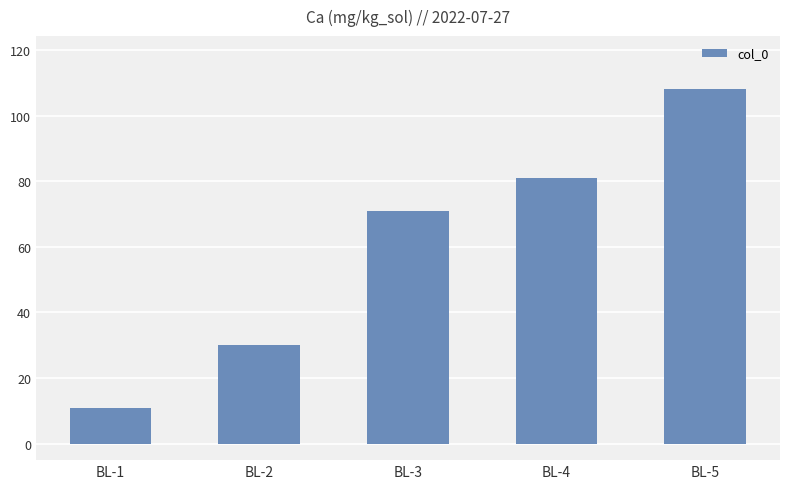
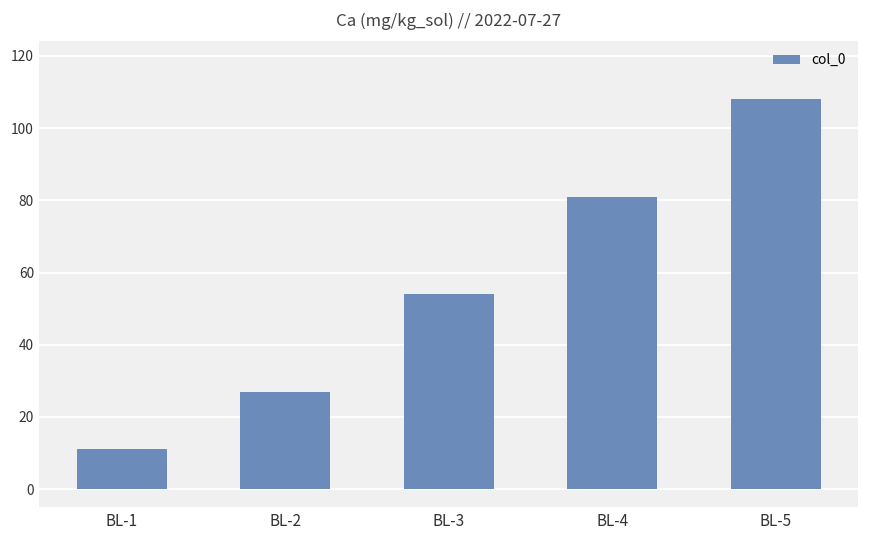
  {
    "BL-1": 11,
-   "BL-2": 30,
-   "BL-3": 71,
+   "BL-2": 27,
+   "BL-3": 54,
    "BL-4": 81,
    "BL-5": 108
  }
